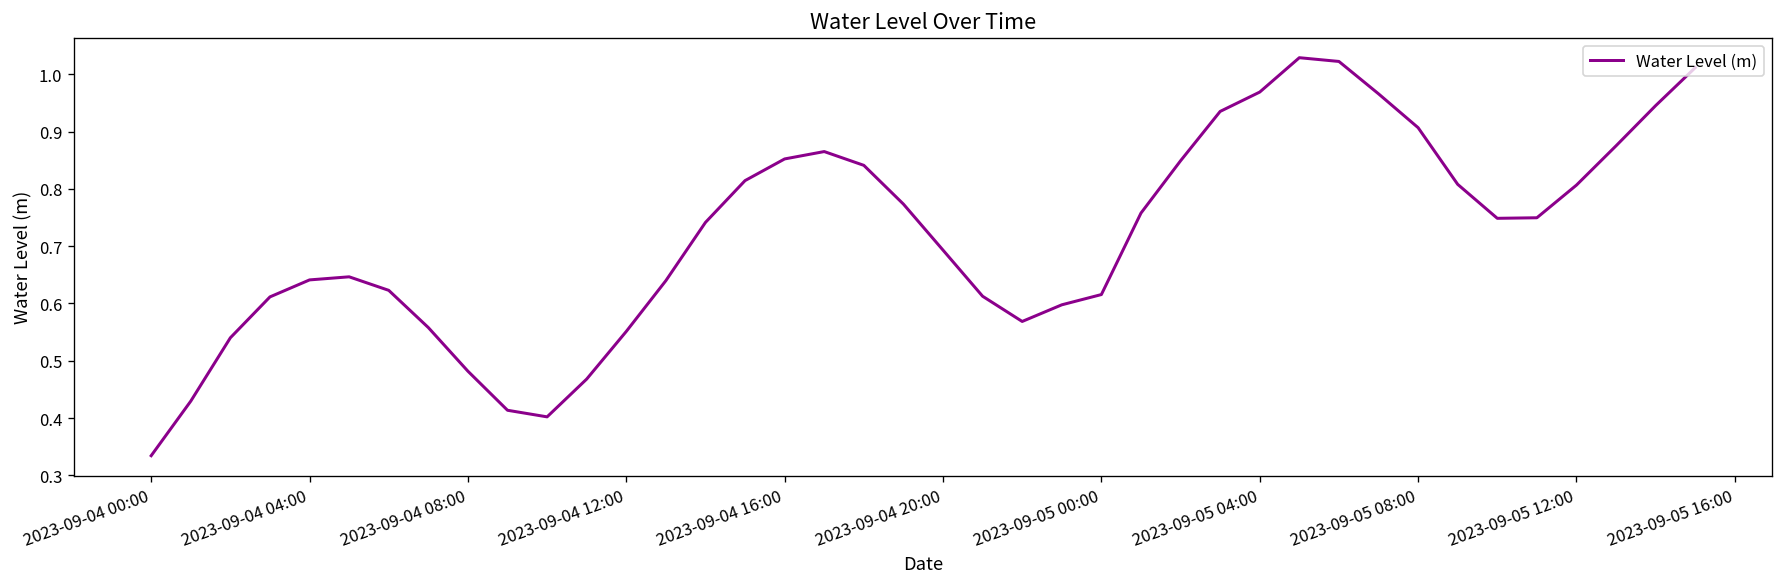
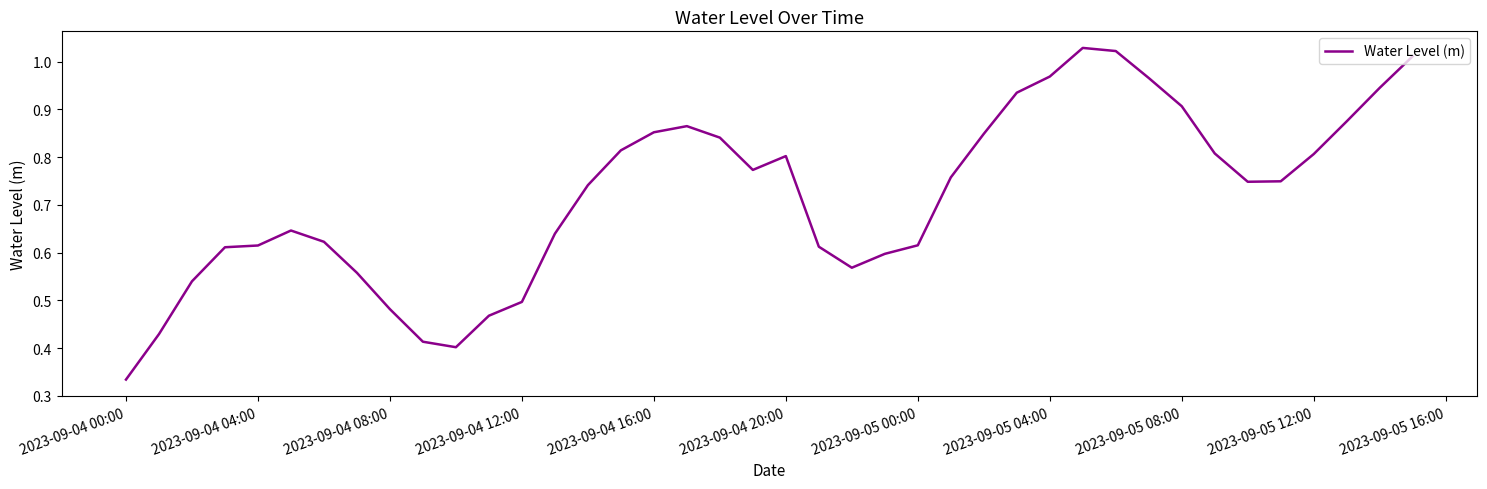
  {
    "2023-09-04 00:00": 0.33,
-   "2023-09-04 04:00": 0.64,
+   "2023-09-04 04:00": 0.62,
    "2023-09-04 08:00": 0.48,
-   "2023-09-04 12:00": 0.55,
+   "2023-09-04 12:00": 0.50,
    "2023-09-04 16:00": 0.85,
-   "2023-09-04 20:00": 0.69,
+   "2023-09-04 20:00": 0.80,
    "2023-09-05 00:00": 0.62,
    "2023-09-05 04:00": 0.97,
    "2023-09-05 08:00": 0.91,
    "2023-09-05 12:00": 0.81
  }
